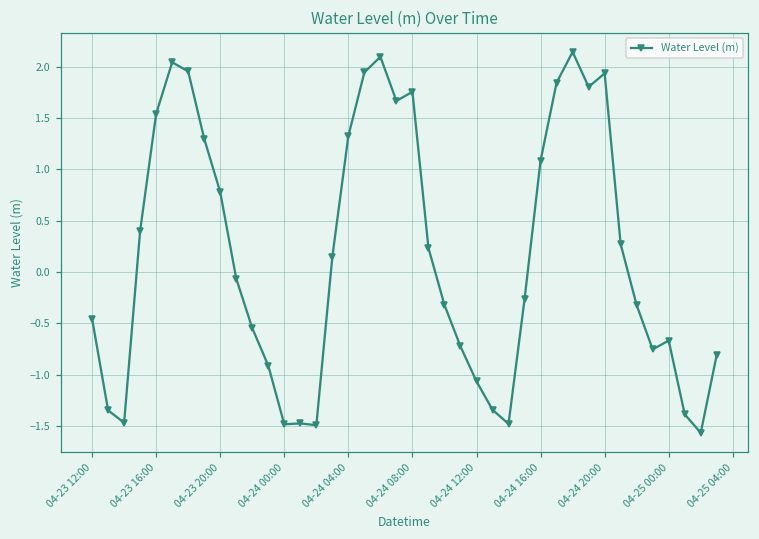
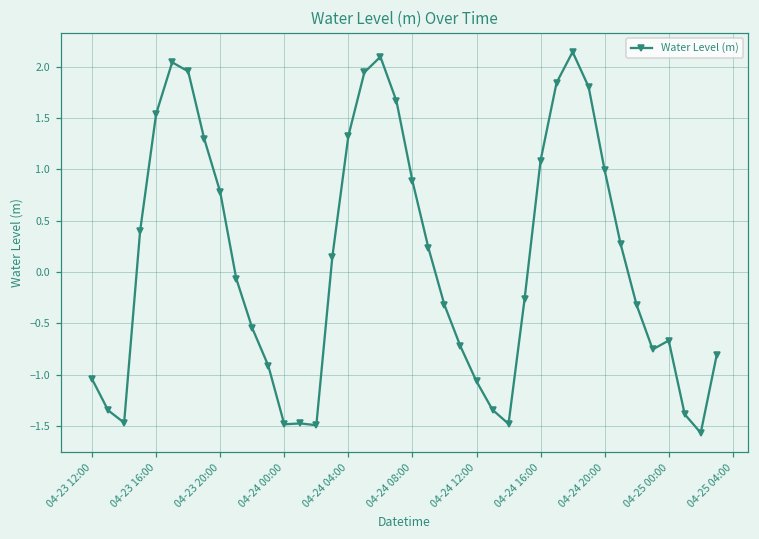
  {
-   "04-23 12:00": -0.5,
+   "04-23 12:00": -1.0,
    "04-23 16:00": 1.5,
    "04-23 20:00": 0.8,
    "04-24 00:00": -1.5,
    "04-24 04:00": 1.3,
-   "04-24 08:00": 1.8,
+   "04-24 08:00": 0.9,
    "04-24 12:00": -1.1,
    "04-24 16:00": 1.1,
-   "04-24 20:00": 1.9,
+   "04-24 20:00": 1.0,
    "04-25 00:00": -0.7
  }
